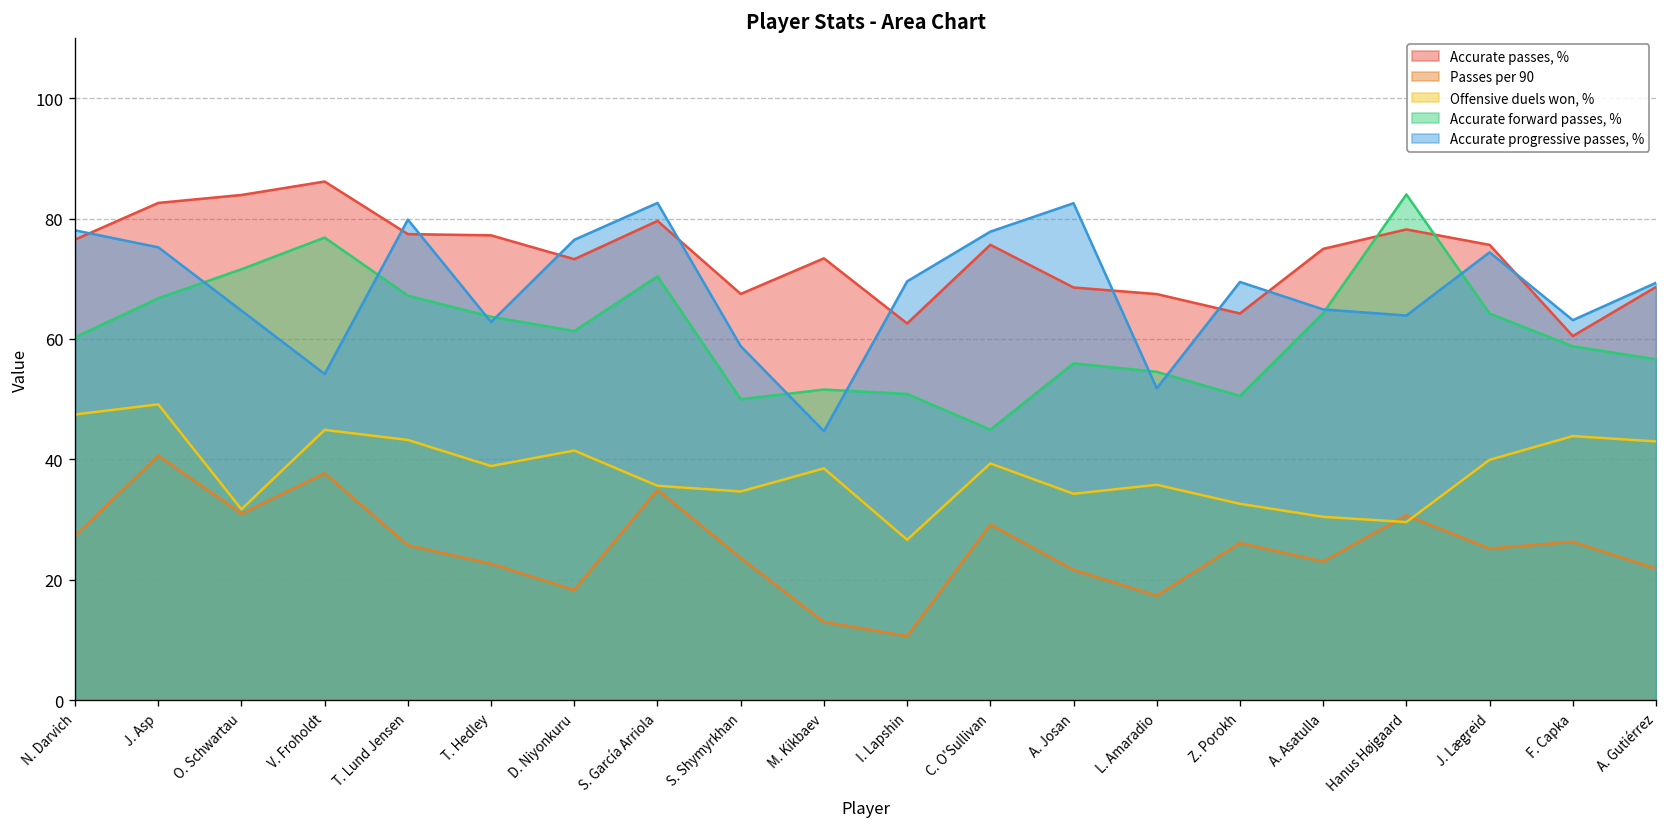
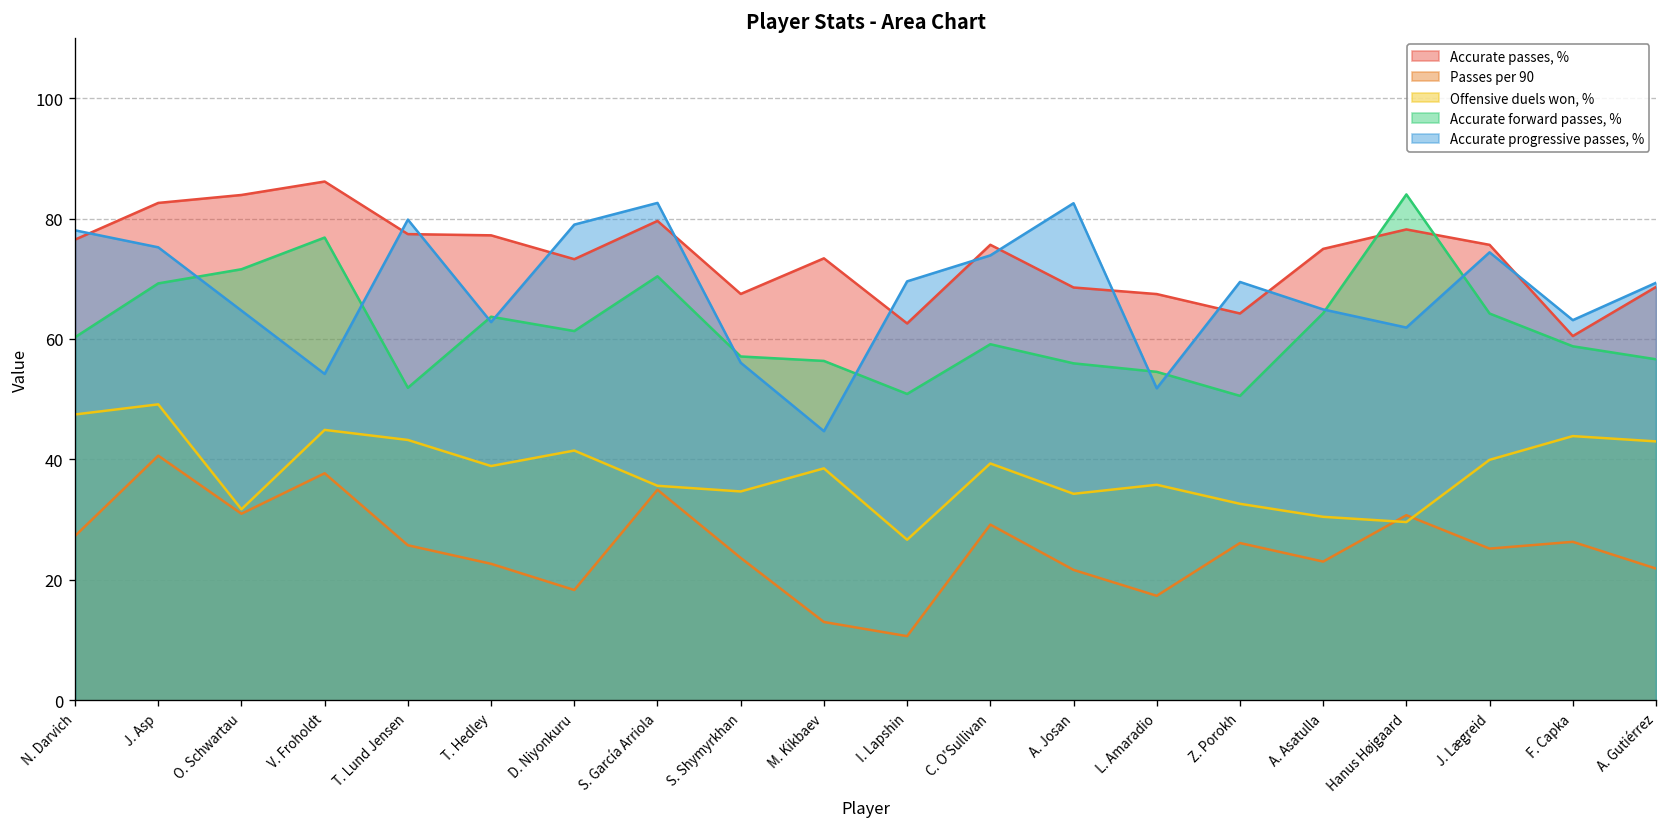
  {
    "Accurate forward passes, %": {
      "N. Darvich": 60,
-     "J. Asp": 67,
+     "J. Asp": 69,
      "O. Schwartau": 72,
      "V. Froholdt": 77,
-     "T. Lund Jensen": 67,
+     "T. Lund Jensen": 52,
      "T. Hedley": 64,
      "D. Niyonkuru": 61,
      "S. García Arriola": 70,
-     "S. Shymyrkhan": 50,
-     "M. Kikbaev": 52,
+     "S. Shymyrkhan": 57,
+     "M. Kikbaev": 56,
      "I. Lapshin": 51,
-     "C. O'Sullivan": 45,
+     "C. O'Sullivan": 59,
      "A. Josan": 56,
      "L. Amaradio": 55,
      "Z. Porokh": 51,
      "A. Asatulla": 64,
      "Hanus Højgaard": 84,
      "J. Lægreid": 64,
      "F. Capka": 59,
      "A. Gutiérrez": 57
    },
    "Accurate progressive passes, %": {
      "N. Darvich": 78,
      "J. Asp": 75,
      "O. Schwartau": 65,
      "V. Froholdt": 54,
      "T. Lund Jensen": 80,
      "T. Hedley": 63,
-     "D. Niyonkuru": 76,
+     "D. Niyonkuru": 79,
      "S. García Arriola": 83,
-     "S. Shymyrkhan": 59,
+     "S. Shymyrkhan": 56,
      "M. Kikbaev": 45,
      "I. Lapshin": 70,
-     "C. O'Sullivan": 78,
+     "C. O'Sullivan": 74,
      "A. Josan": 83,
      "L. Amaradio": 52,
      "Z. Porokh": 69,
      "A. Asatulla": 65,
-     "Hanus Højgaard": 64,
+     "Hanus Højgaard": 62,
      "J. Lægreid": 74,
      "F. Capka": 63,
      "A. Gutiérrez": 69
    }
  }
